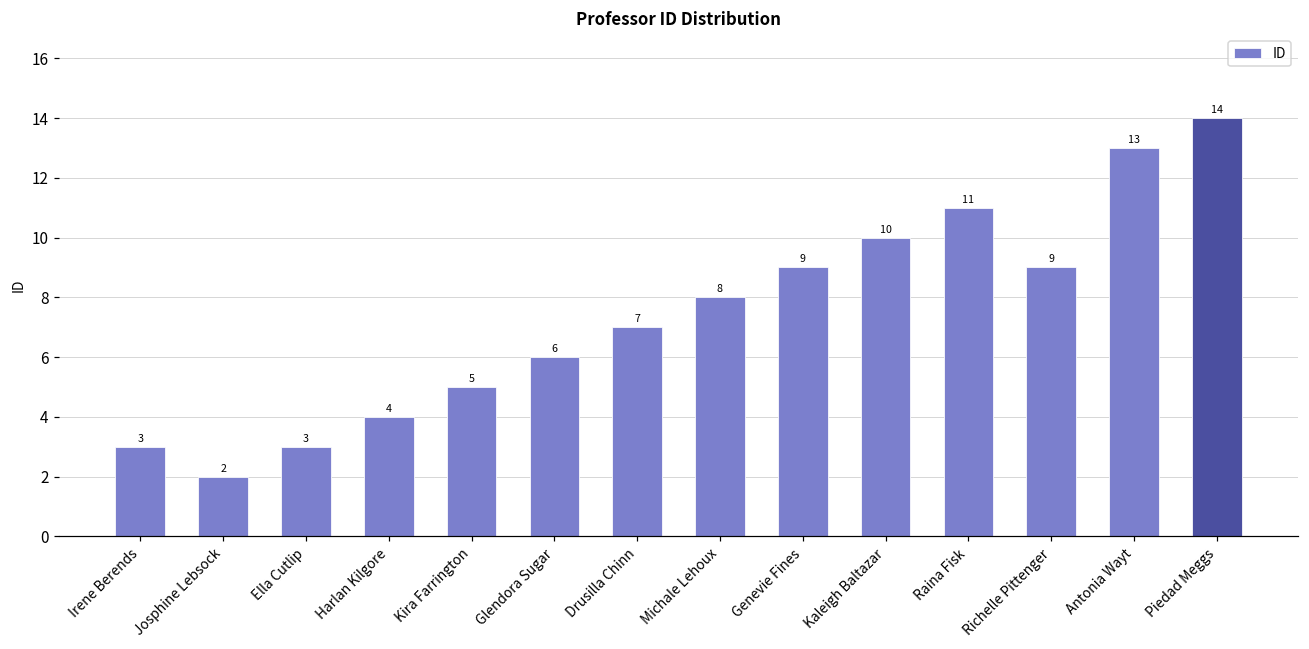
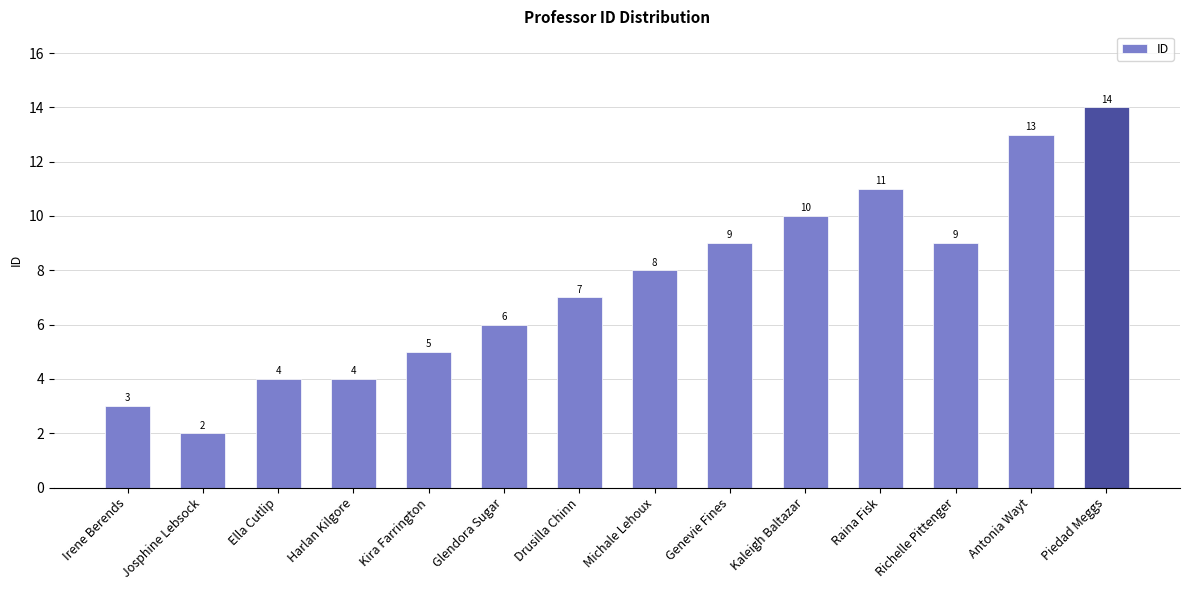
  {
    "Irene Berends": 3,
    "Josphine Lebsock": 2,
-   "Ella Cutlip": 3,
+   "Ella Cutlip": 4,
    "Harlan Kilgore": 4,
    "Kira Farrington": 5,
    "Glendora Sugar": 6,
    "Drusilla Chinn": 7,
    "Michale Lehoux": 8,
    "Genevie Fines": 9,
    "Kaleigh Baltazar": 10,
    "Raina Fisk": 11,
    "Richelle Pittenger": 9,
    "Antonia Wayt": 13,
    "Piedad Meggs": 14
  }
